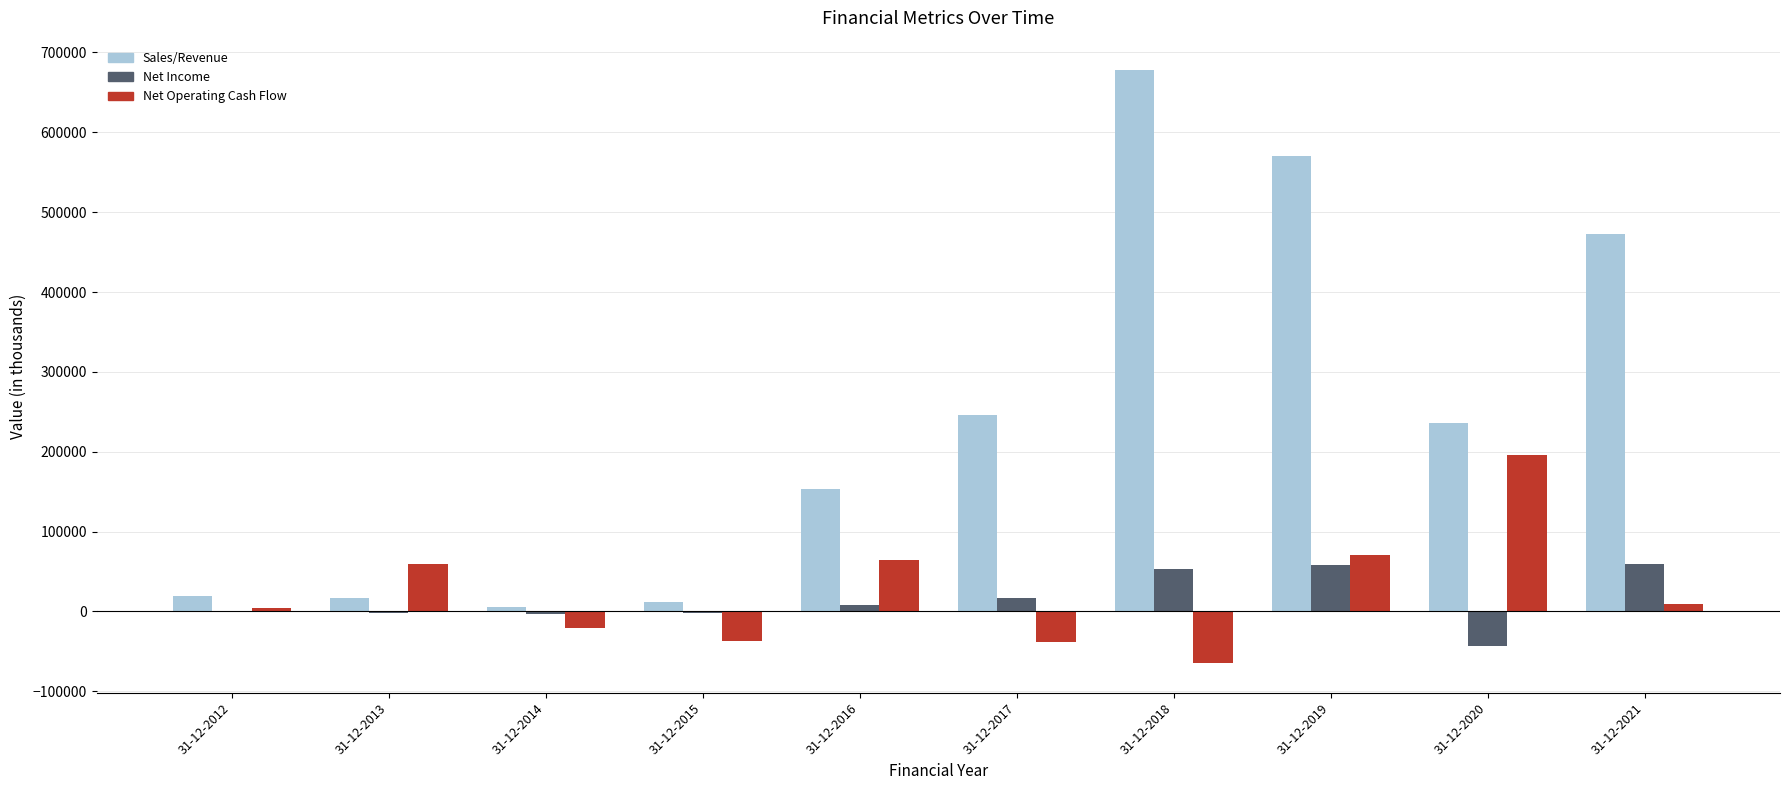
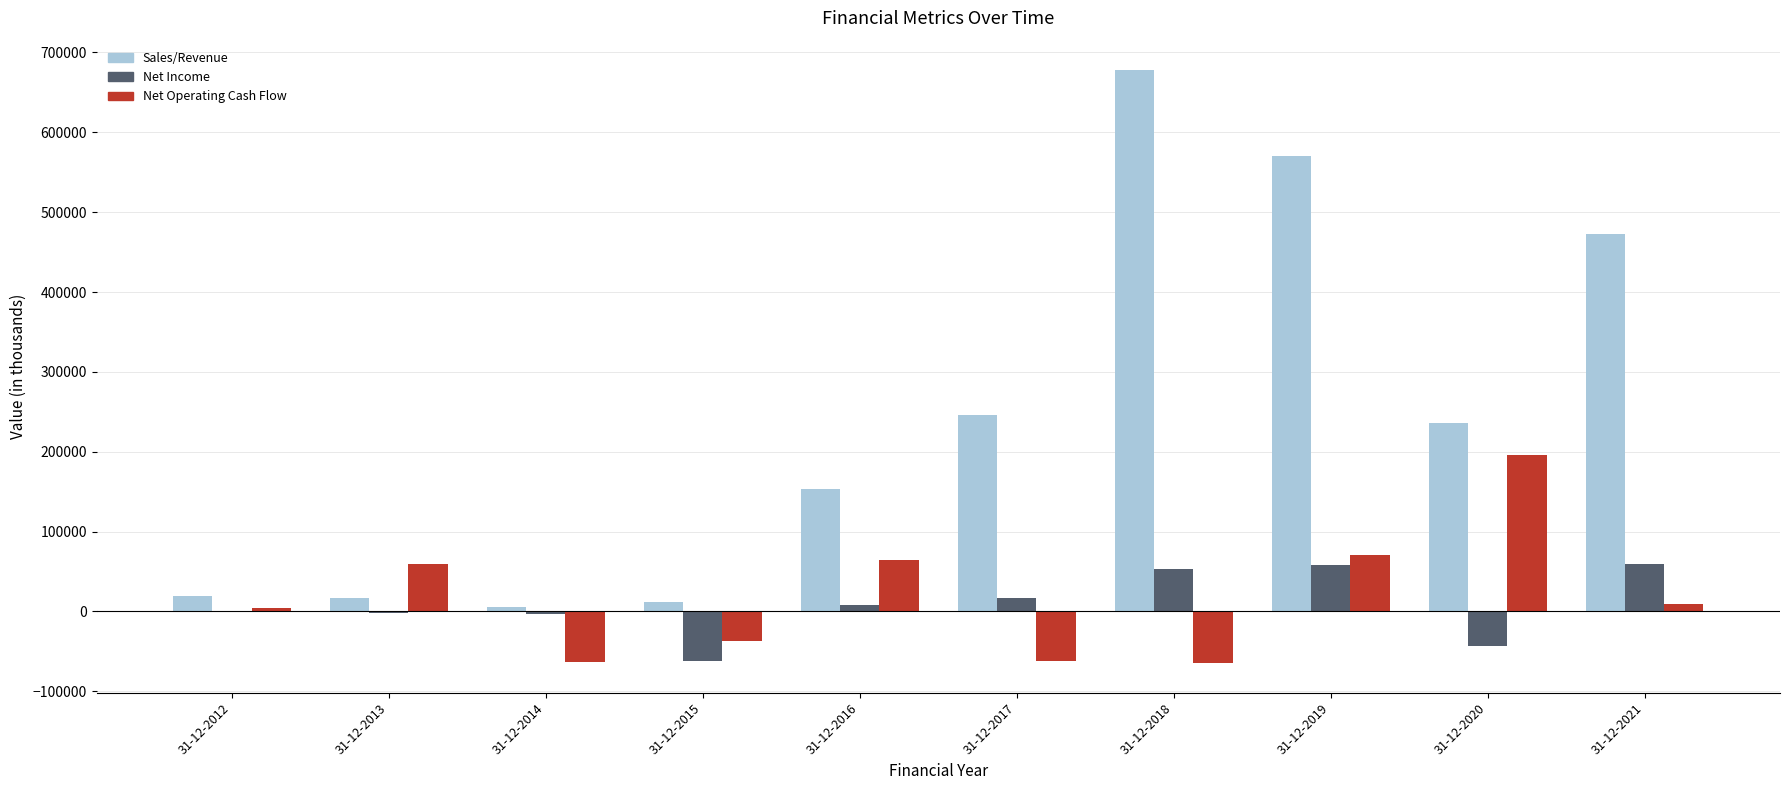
  {
    "Sales/Revenue": {
      "31-12-2012": 20000,
      "31-12-2013": 20000,
      "31-12-2014": 0,
      "31-12-2015": 10000,
      "31-12-2016": 150000,
      "31-12-2017": 250000,
      "31-12-2018": 680000,
      "31-12-2019": 570000,
      "31-12-2020": 240000,
      "31-12-2021": 470000
    },
    "Net Income": {
      "31-12-2014": 0,
-     "31-12-2015": 0,
+     "31-12-2015": -60000,
      "31-12-2016": 10000,
      "31-12-2017": 20000,
      "31-12-2018": 50000,
      "31-12-2019": 60000,
      "31-12-2020": -40000,
      "31-12-2021": 60000
    },
    "Net Operating Cash Flow": {
      "31-12-2012": 0,
      "31-12-2013": 60000,
-     "31-12-2014": -20000,
+     "31-12-2014": -60000,
      "31-12-2015": -40000,
      "31-12-2016": 60000,
-     "31-12-2017": -40000,
+     "31-12-2017": -60000,
      "31-12-2018": -60000,
      "31-12-2019": 70000,
      "31-12-2020": 200000,
      "31-12-2021": 10000
    }
  }
